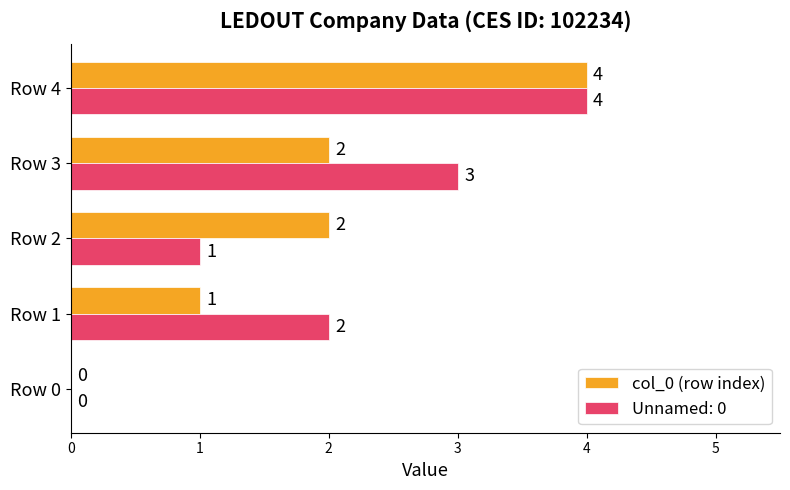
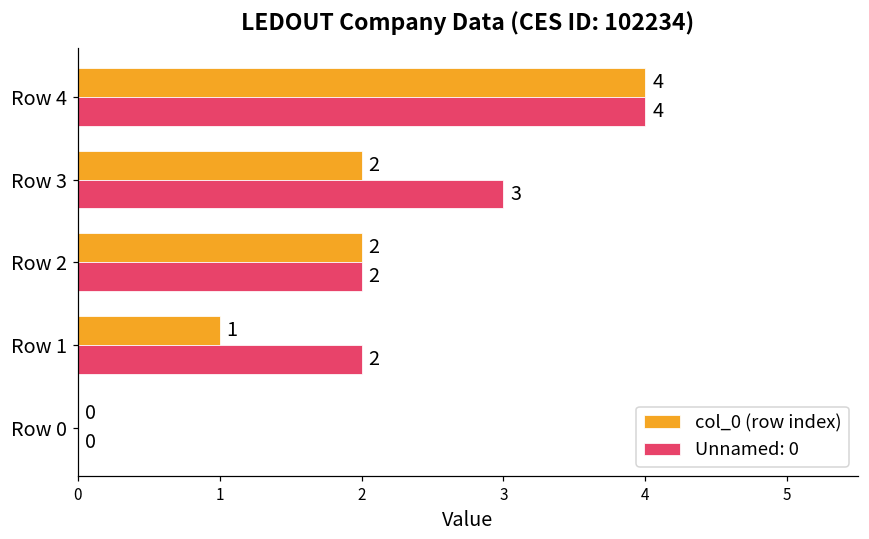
  {
    "col_0 (row index)": {
      "Row 4": 4,
      "Row 3": 2,
      "Row 2": 2,
      "Row 1": 1,
      "Row 0": 0
    },
    "Unnamed: 0": {
      "Row 4": 4,
      "Row 3": 3,
-     "Row 2": 1,
+     "Row 2": 2,
      "Row 1": 2,
      "Row 0": 0
    }
  }
